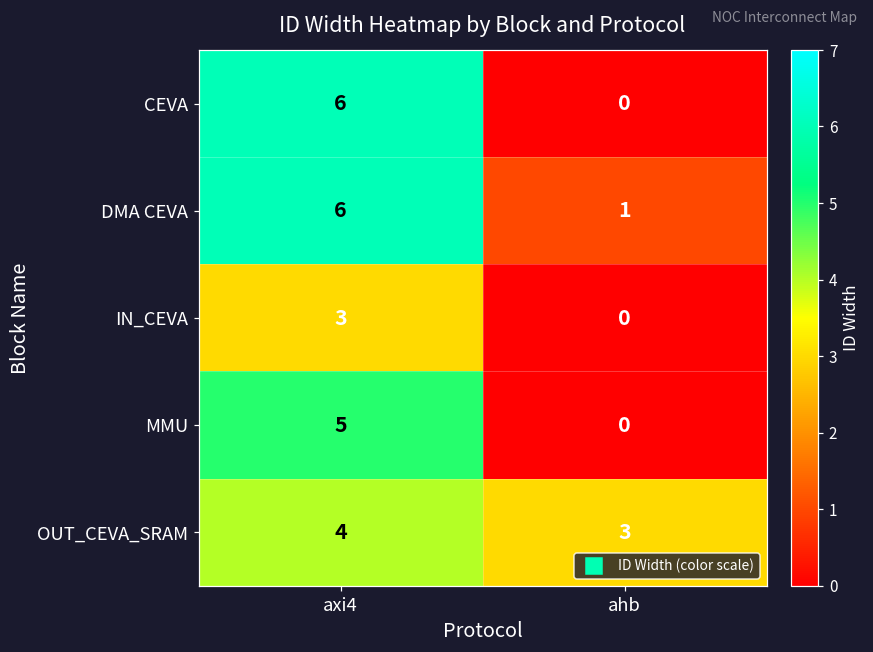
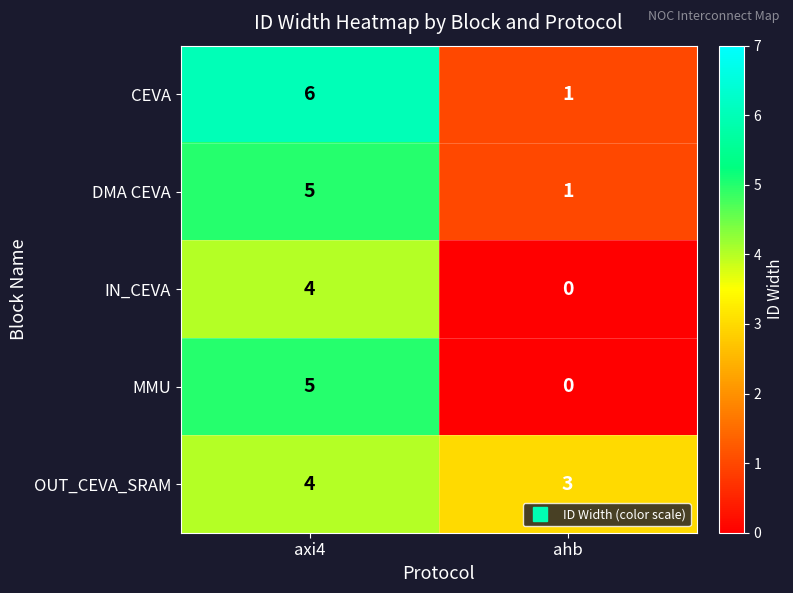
  {
    "CEVA": {
      "axi4": 6,
-     "ahb": 0
+     "ahb": 1
    },
    "DMA CEVA": {
-     "axi4": 6,
+     "axi4": 5,
      "ahb": 1
    },
    "IN_CEVA": {
-     "axi4": 3,
+     "axi4": 4,
      "ahb": 0
    },
    "MMU": {
      "axi4": 5,
      "ahb": 0
    },
    "OUT_CEVA_SRAM": {
      "axi4": 4,
      "ahb": 3
    }
  }
